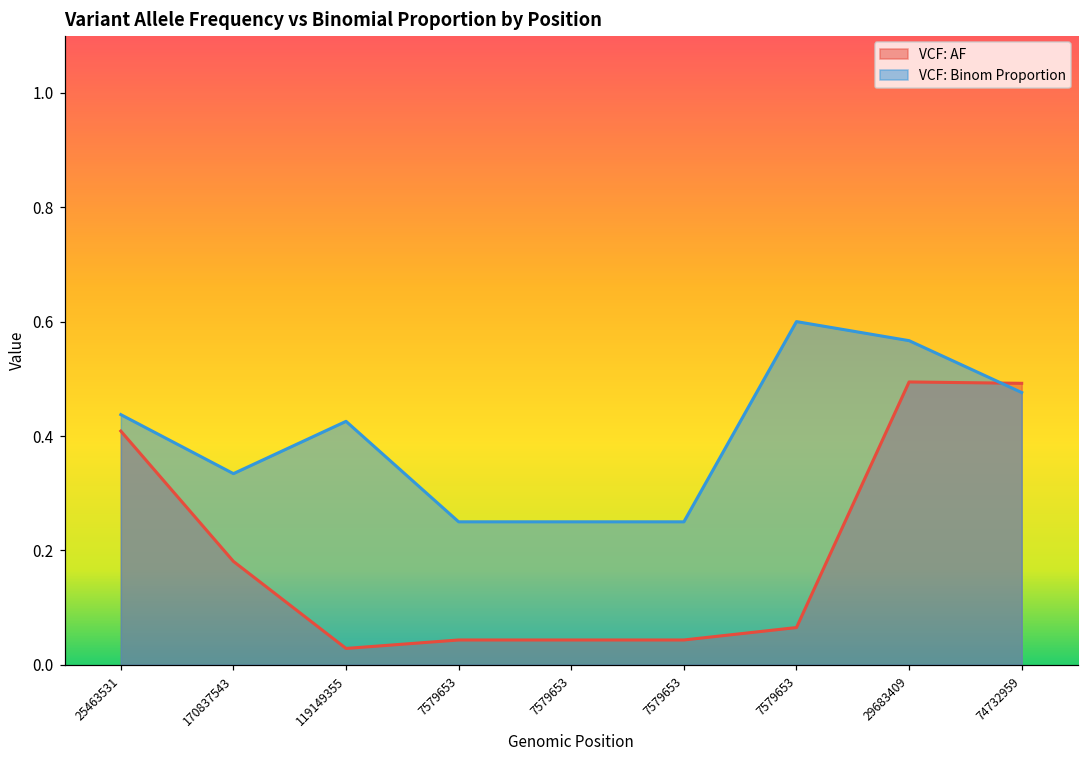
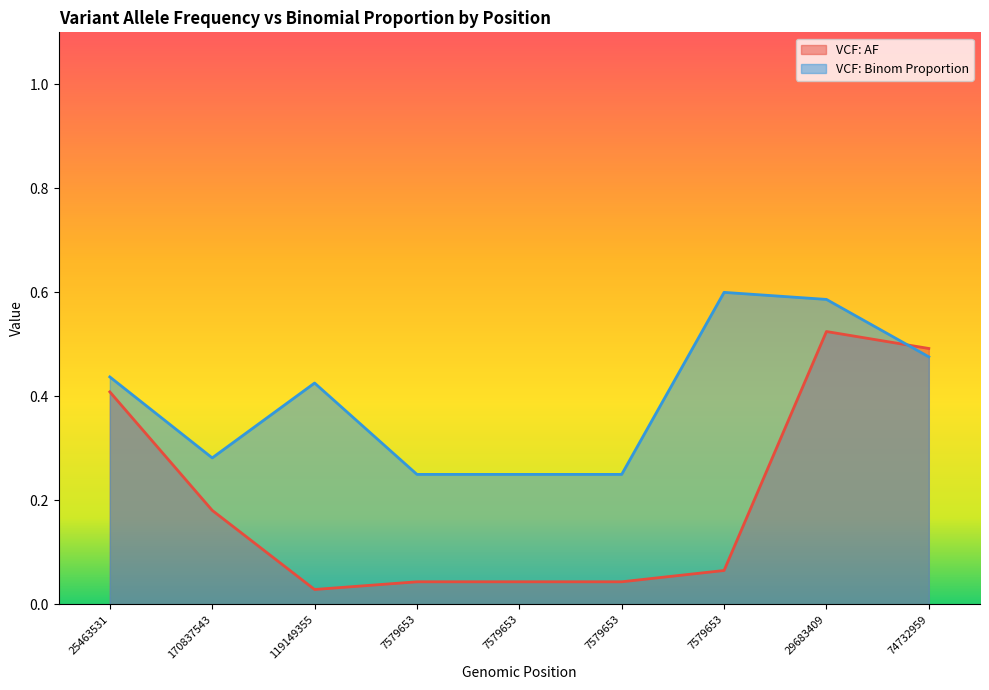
  {
    "VCF: AF": {
      "25463531": 0.41,
      "170837543": 0.18,
      "119149355": 0.03,
-     "29683409": 0.49,
+     "29683409": 0.52,
      "74732959": 0.49
    },
    "VCF: Binom Proportion": {
      "25463531": 0.44,
-     "170837543": 0.33,
+     "170837543": 0.28,
      "119149355": 0.43,
-     "29683409": 0.57,
+     "29683409": 0.59,
      "74732959": 0.48
    }
  }
